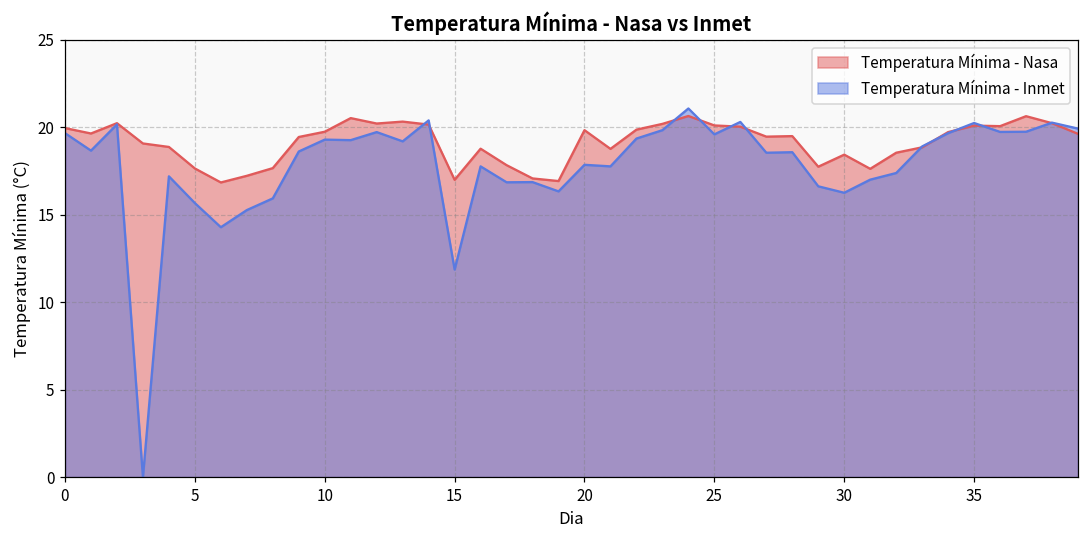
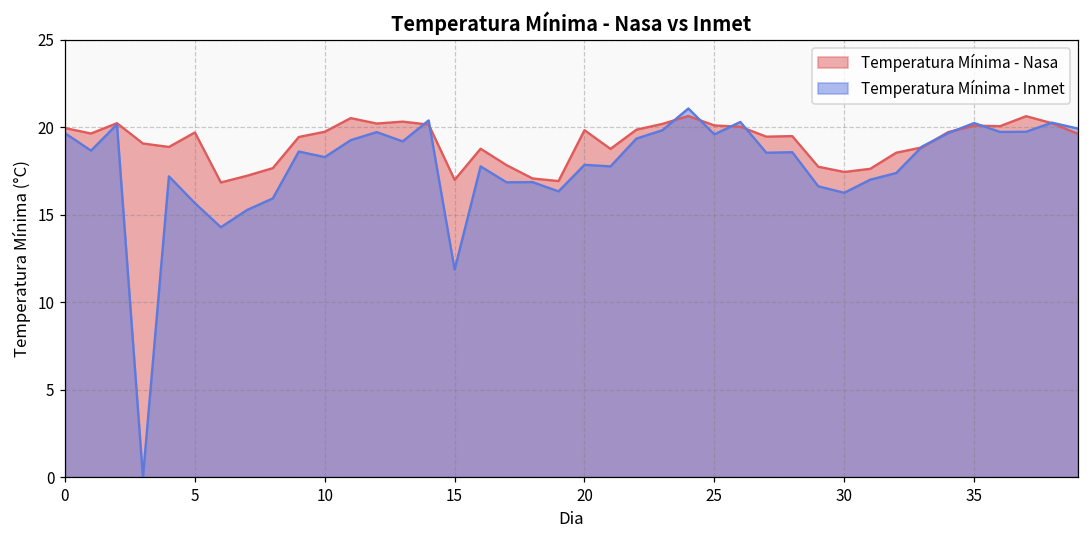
  {
    "Temperatura Mínima - Nasa": {
      "0": 20.0,
-     "5": 17.7,
+     "5": 19.7,
      "10": 19.8,
      "15": 17.0,
      "20": 19.8,
      "25": 20.1,
-     "30": 18.4
+     "30": 17.5
    },
    "Temperatura Mínima - Inmet": {
      "0": 19.7,
      "5": 15.7,
-     "10": 19.3,
+     "10": 18.3,
      "15": 11.9,
      "20": 17.9,
      "25": 19.6,
      "30": 16.3
    }
  }
